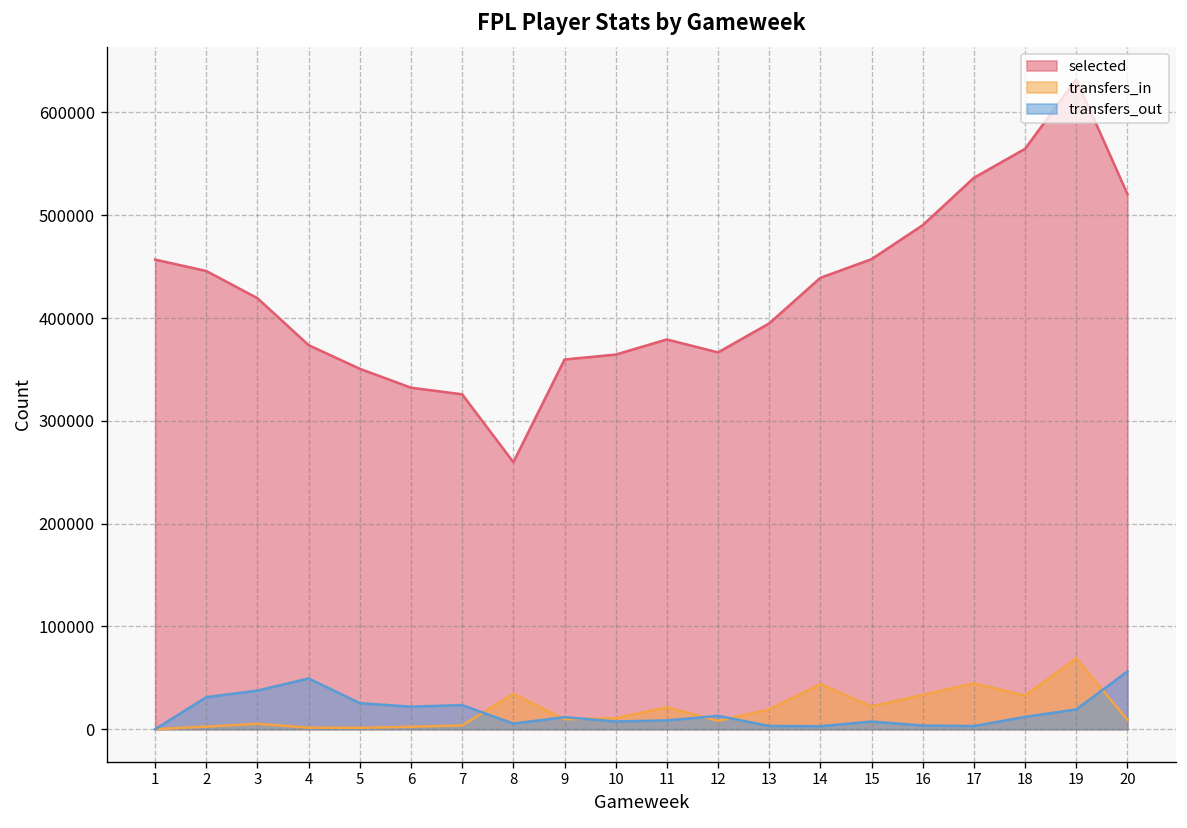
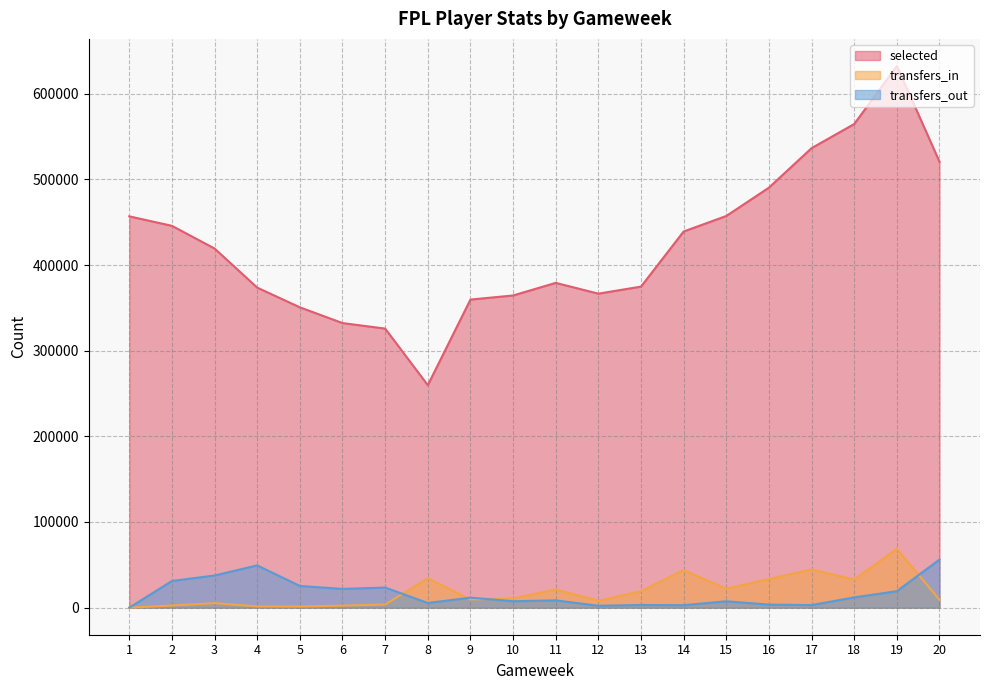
  {
    "selected": {
      "1": 460000,
      "2": 450000,
      "3": 420000,
      "4": 370000,
      "5": 350000,
      "6": 330000,
      "7": 330000,
      "8": 260000,
      "9": 360000,
      "10": 360000,
      "11": 380000,
      "12": 370000,
-     "13": 390000,
+     "13": 370000,
      "14": 440000,
      "15": 460000,
      "16": 490000,
      "17": 540000,
      "18": 560000,
      "20": 520000
    },
    "transfers_in": {
      "2": 0,
      "3": 10000,
      "4": 0,
      "5": 0,
      "6": 0,
      "7": 0,
      "8": 30000,
      "10": 10000,
      "11": 20000,
      "12": 10000,
      "13": 20000,
      "14": 40000,
      "15": 20000,
      "16": 30000,
      "17": 40000,
      "18": 30000,
      "19": 70000,
      "20": 10000
    },
    "transfers_out": {
      "2": 30000,
      "3": 40000,
      "4": 50000,
      "5": 30000,
      "6": 20000,
      "7": 20000,
      "8": 10000,
      "10": 10000,
      "11": 10000,
-     "12": 10000,
+     "12": 0,
      "13": 0,
      "14": 0,
      "15": 10000,
      "16": 0,
      "17": 0,
      "18": 10000,
      "19": 20000,
      "20": 60000
    }
  }
